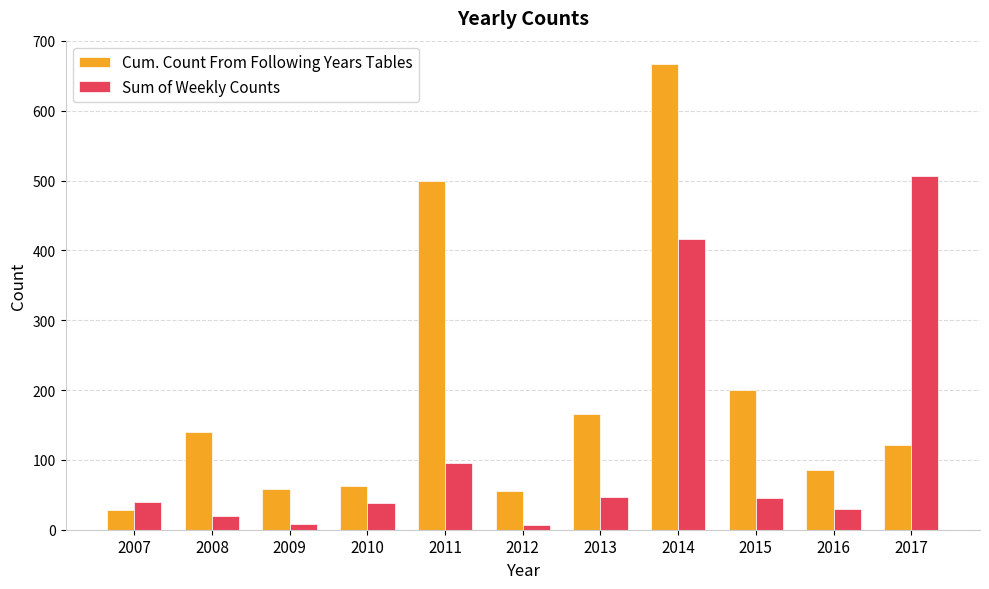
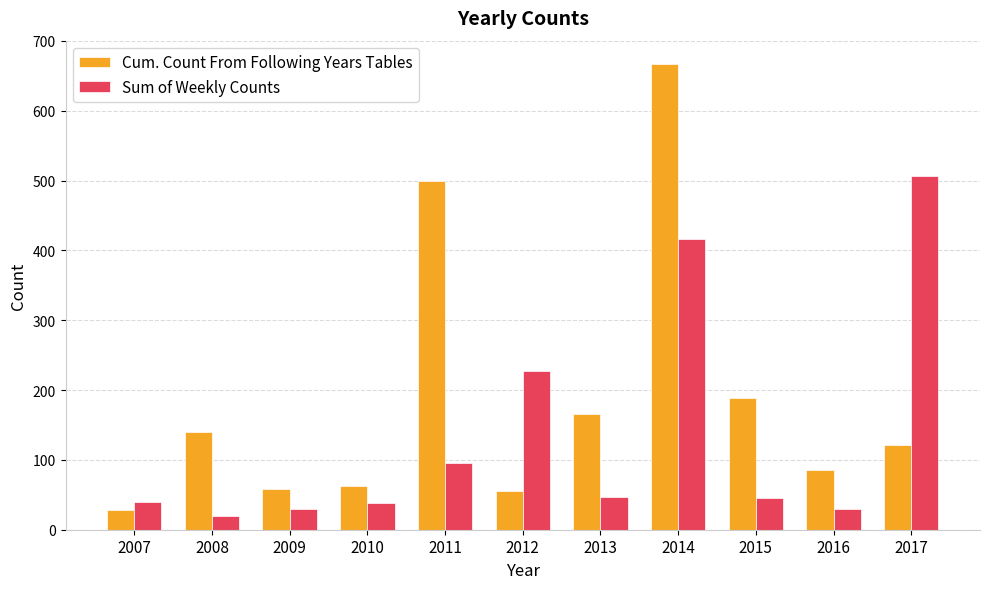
  {
    "Cum. Count From Following Years Tables": {
      "2007": 30,
      "2008": 140,
      "2009": 60,
      "2010": 60,
      "2011": 500,
      "2012": 60,
      "2013": 170,
      "2014": 670,
-     "2015": 200,
+     "2015": 190,
      "2016": 90,
      "2017": 120
    },
    "Sum of Weekly Counts": {
      "2007": 40,
      "2008": 20,
-     "2009": 10,
+     "2009": 30,
      "2010": 40,
      "2011": 100,
-     "2012": 10,
+     "2012": 230,
      "2013": 50,
      "2014": 420,
      "2015": 50,
      "2016": 30,
      "2017": 510
    }
  }
